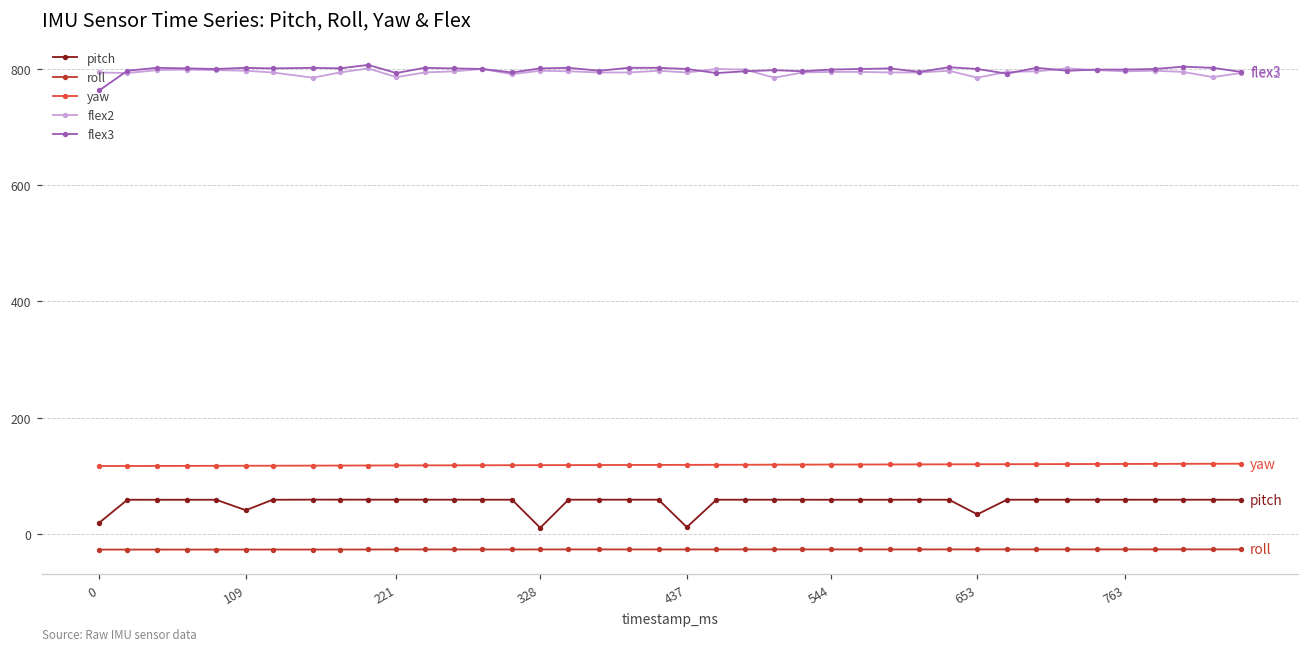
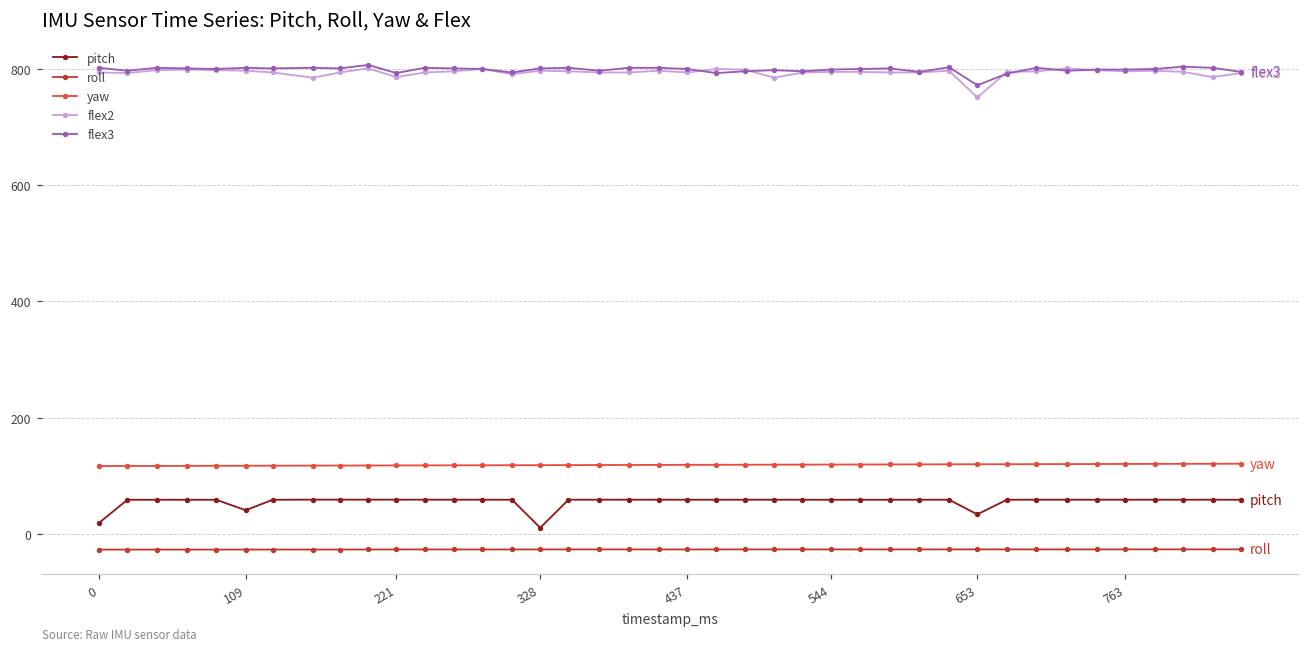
  {
    "pitch": {
      "0": 20,
      "109": 40,
      "221": 60,
      "328": 10,
-     "437": 10,
+     "437": 60,
      "544": 60,
      "653": 30,
      "763": 60
    },
    "flex2": {
      "0": 790,
      "109": 800,
      "221": 790,
      "437": 790,
-     "653": 790
+     "653": 750
    },
    "flex3": {
-     "0": 760,
+     "0": 800,
      "109": 800,
      "221": 790,
      "437": 800,
-     "653": 800
+     "653": 770
    }
  }
